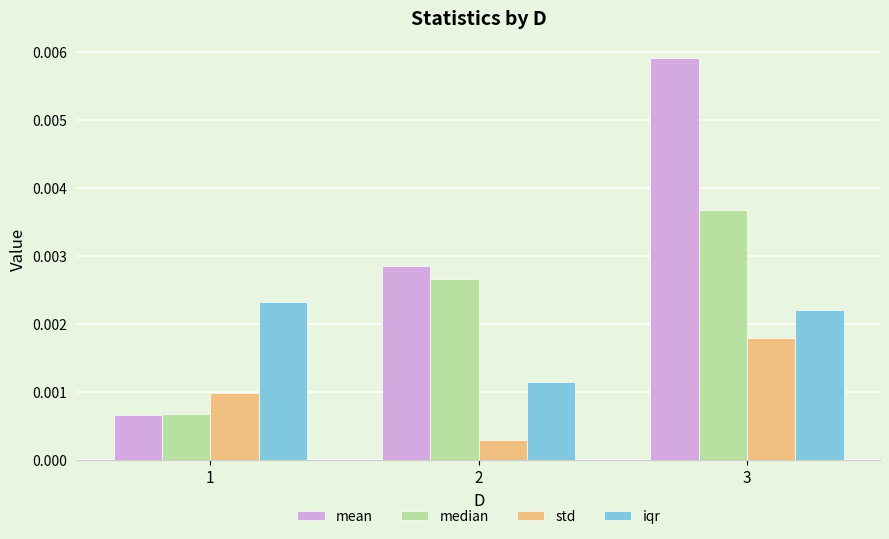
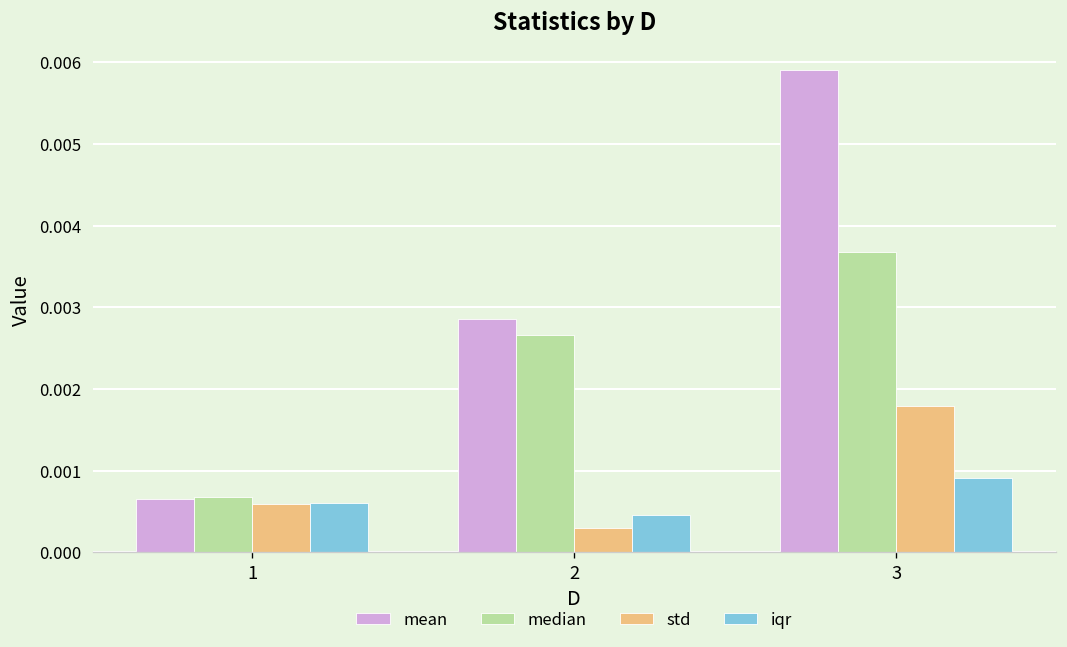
  {
    "mean": {
      "1": 0.0007,
      "2": 0.0029,
      "3": 0.0059
    },
    "median": {
      "1": 0.0007,
      "2": 0.0027,
      "3": 0.0037
    },
    "std": {
-     "1": 0.0010,
+     "1": 0.0006,
      "2": 0.0003,
      "3": 0.0018
    },
    "iqr": {
-     "1": 0.0023,
-     "2": 0.0011,
-     "3": 0.0022
+     "1": 0.0006,
+     "2": 0.0005,
+     "3": 0.0009
    }
  }
